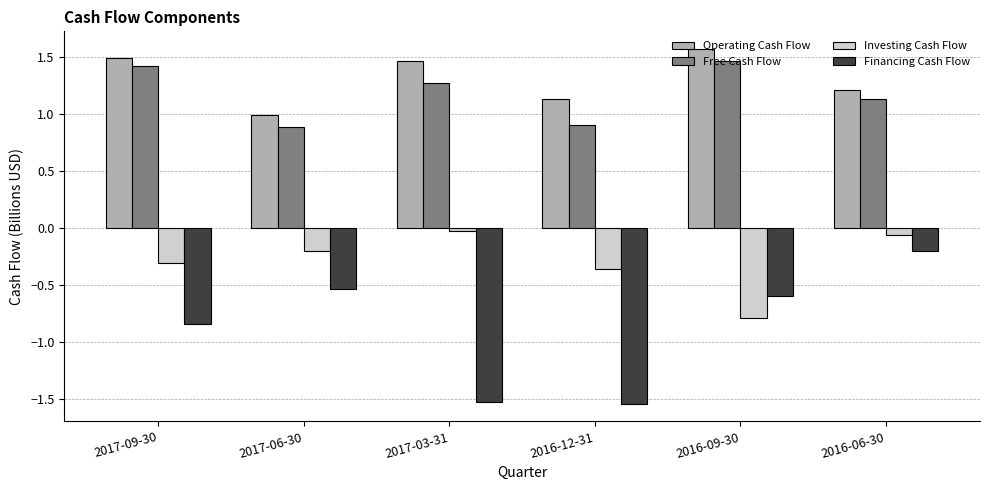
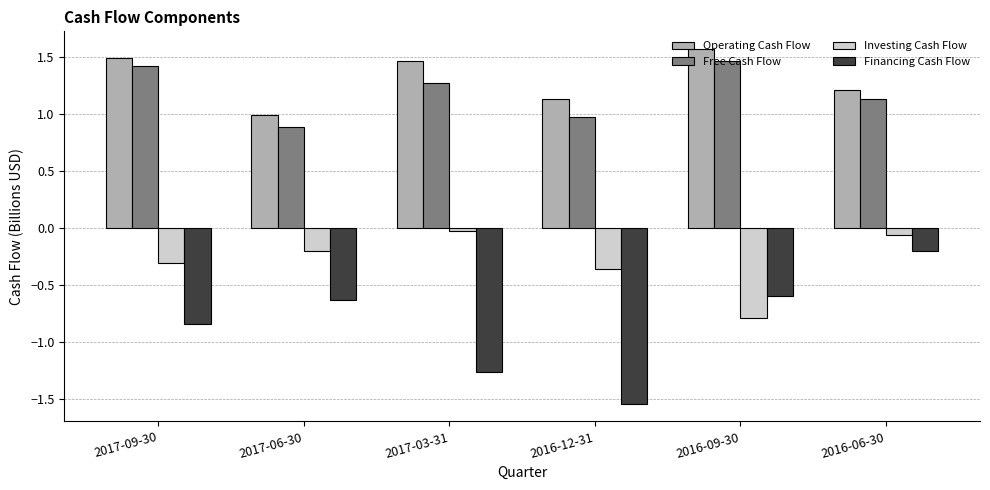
  {
    "Free Cash Flow": {
      "2017-09-30": 1.42,
      "2017-06-30": 0.89,
      "2017-03-31": 1.27,
-     "2016-12-31": 0.90,
+     "2016-12-31": 0.97,
      "2016-09-30": 1.46,
      "2016-06-30": 1.13
    },
    "Financing Cash Flow": {
      "2017-09-30": -0.84,
-     "2017-06-30": -0.54,
-     "2017-03-31": -1.52,
+     "2017-06-30": -0.63,
+     "2017-03-31": -1.26,
      "2016-12-31": -1.54,
      "2016-09-30": -0.59,
      "2016-06-30": -0.20
    }
  }
